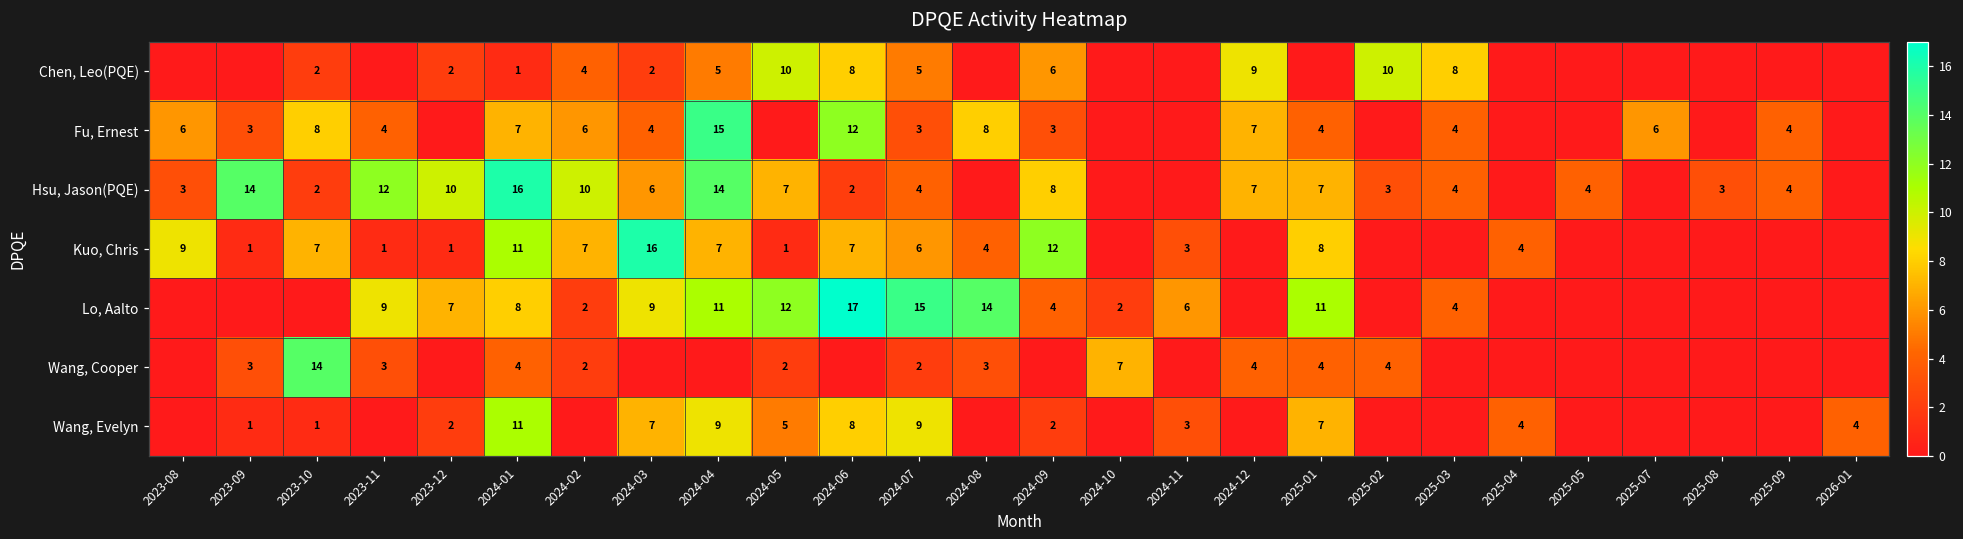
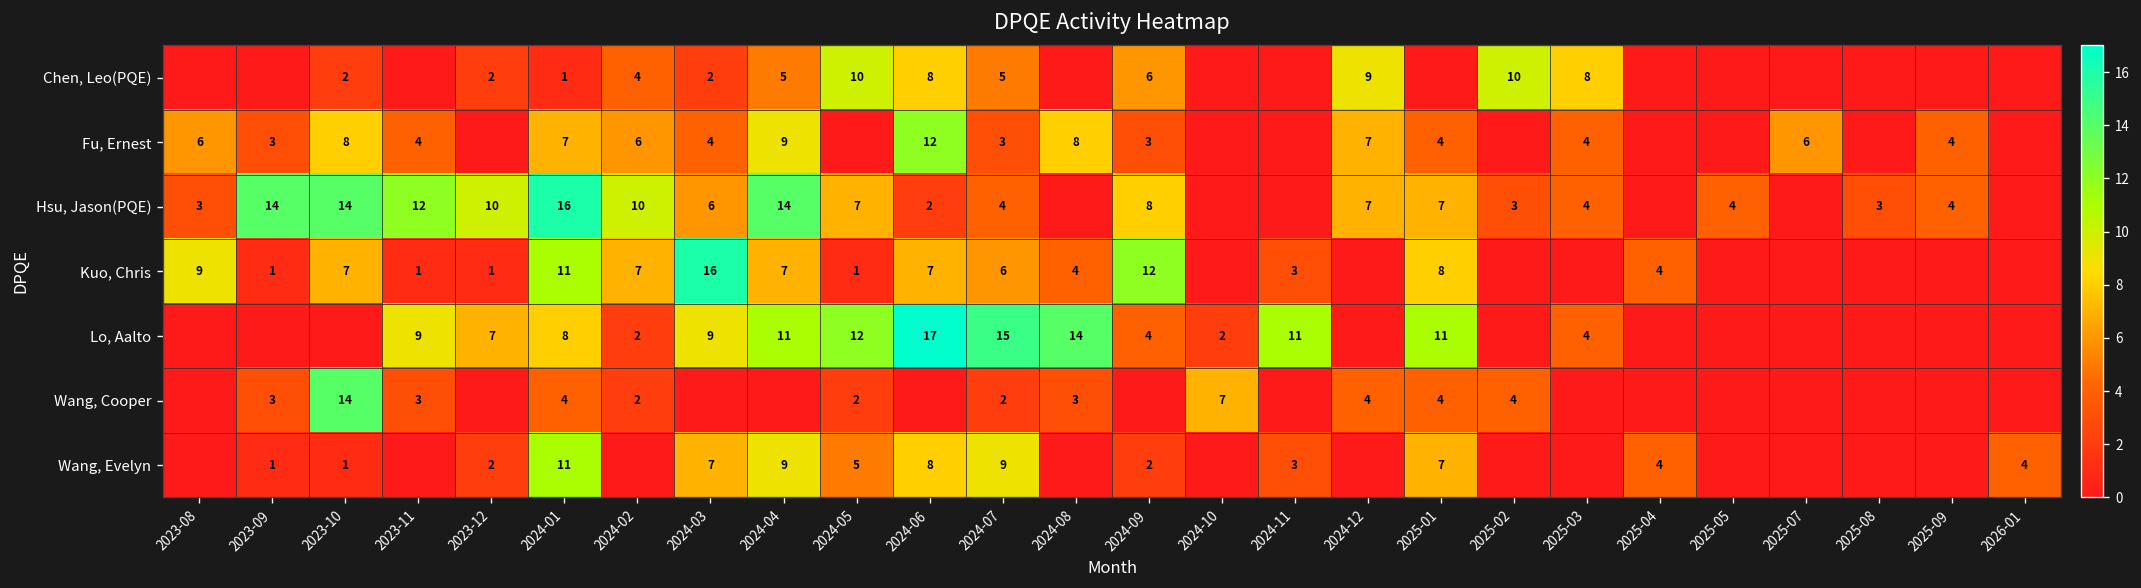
  {
    "Chen, Leo(PQE)": {
      "2023-10": 2,
      "2023-12": 2,
      "2024-01": 1,
      "2024-02": 4,
      "2024-03": 2,
      "2024-04": 5,
      "2024-05": 10,
      "2024-06": 8,
      "2024-07": 5,
      "2024-09": 6,
      "2024-12": 9,
      "2025-02": 10,
      "2025-03": 8
    },
    "Fu, Ernest": {
      "2023-08": 6,
      "2023-09": 3,
      "2023-10": 8,
      "2023-11": 4,
      "2024-01": 7,
      "2024-02": 6,
      "2024-03": 4,
-     "2024-04": 15,
+     "2024-04": 9,
      "2024-06": 12,
      "2024-07": 3,
      "2024-08": 8,
      "2024-09": 3,
      "2024-12": 7,
      "2025-01": 4,
      "2025-03": 4,
      "2025-07": 6,
      "2025-09": 4
    },
    "Hsu, Jason(PQE)": {
      "2023-08": 3,
      "2023-09": 14,
-     "2023-10": 2,
+     "2023-10": 14,
      "2023-11": 12,
      "2023-12": 10,
      "2024-01": 16,
      "2024-02": 10,
      "2024-03": 6,
      "2024-04": 14,
      "2024-05": 7,
      "2024-06": 2,
      "2024-07": 4,
      "2024-09": 8,
      "2024-12": 7,
      "2025-01": 7,
      "2025-02": 3,
      "2025-03": 4,
      "2025-05": 4,
      "2025-08": 3,
      "2025-09": 4
    },
    "Kuo, Chris": {
      "2023-08": 9,
      "2023-09": 1,
      "2023-10": 7,
      "2023-11": 1,
      "2023-12": 1,
      "2024-01": 11,
      "2024-02": 7,
      "2024-03": 16,
      "2024-04": 7,
      "2024-05": 1,
      "2024-06": 7,
      "2024-07": 6,
      "2024-08": 4,
      "2024-09": 12,
      "2024-11": 3,
      "2025-01": 8,
      "2025-04": 4
    },
    "Lo, Aalto": {
      "2023-11": 9,
      "2023-12": 7,
      "2024-01": 8,
      "2024-02": 2,
      "2024-03": 9,
      "2024-04": 11,
      "2024-05": 12,
      "2024-06": 17,
      "2024-07": 15,
      "2024-08": 14,
      "2024-09": 4,
      "2024-10": 2,
-     "2024-11": 6,
+     "2024-11": 11,
      "2025-01": 11,
      "2025-03": 4
    },
    "Wang, Cooper": {
      "2023-09": 3,
      "2023-10": 14,
      "2023-11": 3,
      "2024-01": 4,
      "2024-02": 2,
      "2024-05": 2,
      "2024-07": 2,
      "2024-08": 3,
      "2024-10": 7,
      "2024-12": 4,
      "2025-01": 4,
      "2025-02": 4
    },
    "Wang, Evelyn": {
      "2023-09": 1,
      "2023-10": 1,
      "2023-12": 2,
      "2024-01": 11,
      "2024-03": 7,
      "2024-04": 9,
      "2024-05": 5,
      "2024-06": 8,
      "2024-07": 9,
      "2024-09": 2,
      "2024-11": 3,
      "2025-01": 7,
      "2025-04": 4,
      "2026-01": 4
    }
  }
